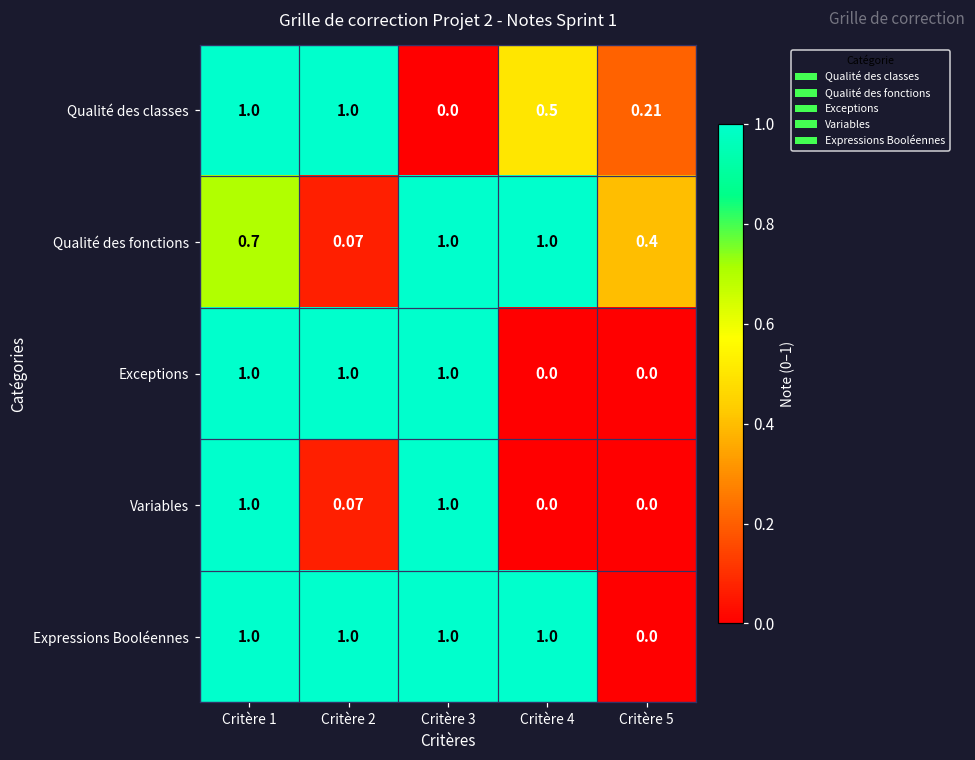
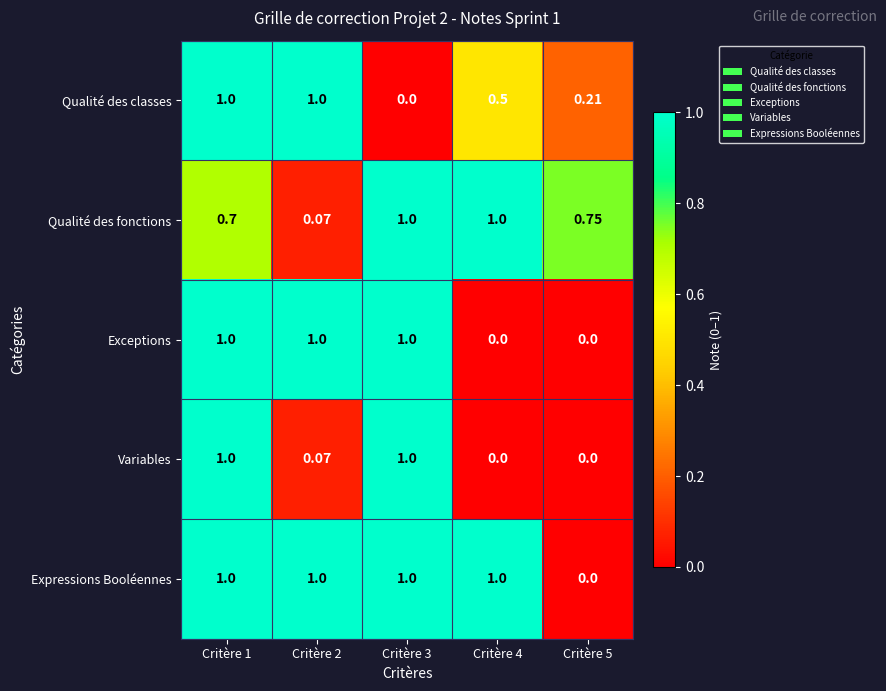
  {
    "Qualité des classes": {
      "Critère 1": 1.0,
      "Critère 2": 1.0,
      "Critère 3": 0.0,
      "Critère 4": 0.5,
      "Critère 5": 0.21
    },
    "Qualité des fonctions": {
      "Critère 1": 0.7,
      "Critère 2": 0.07,
      "Critère 3": 1.0,
      "Critère 4": 1.0,
-     "Critère 5": 0.4
+     "Critère 5": 0.75
    },
    "Exceptions": {
      "Critère 1": 1.0,
      "Critère 2": 1.0,
      "Critère 3": 1.0,
      "Critère 4": 0.0,
      "Critère 5": 0.0
    },
    "Variables": {
      "Critère 1": 1.0,
      "Critère 2": 0.07,
      "Critère 3": 1.0,
      "Critère 4": 0.0,
      "Critère 5": 0.0
    },
    "Expressions Booléennes": {
      "Critère 1": 1.0,
      "Critère 2": 1.0,
      "Critère 3": 1.0,
      "Critère 4": 1.0,
      "Critère 5": 0.0
    }
  }
